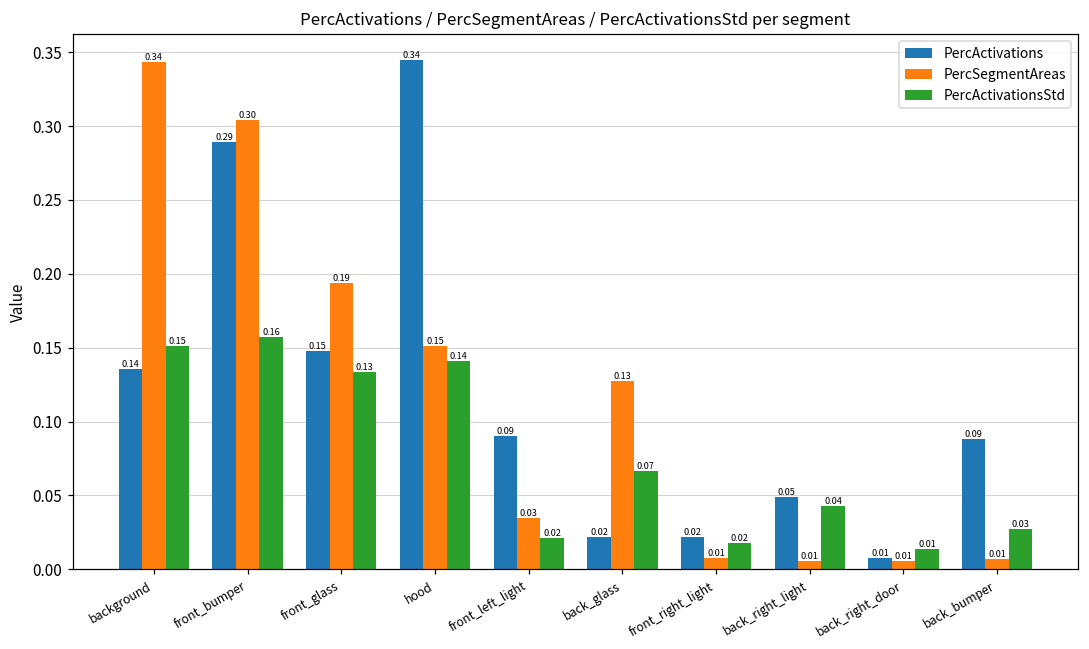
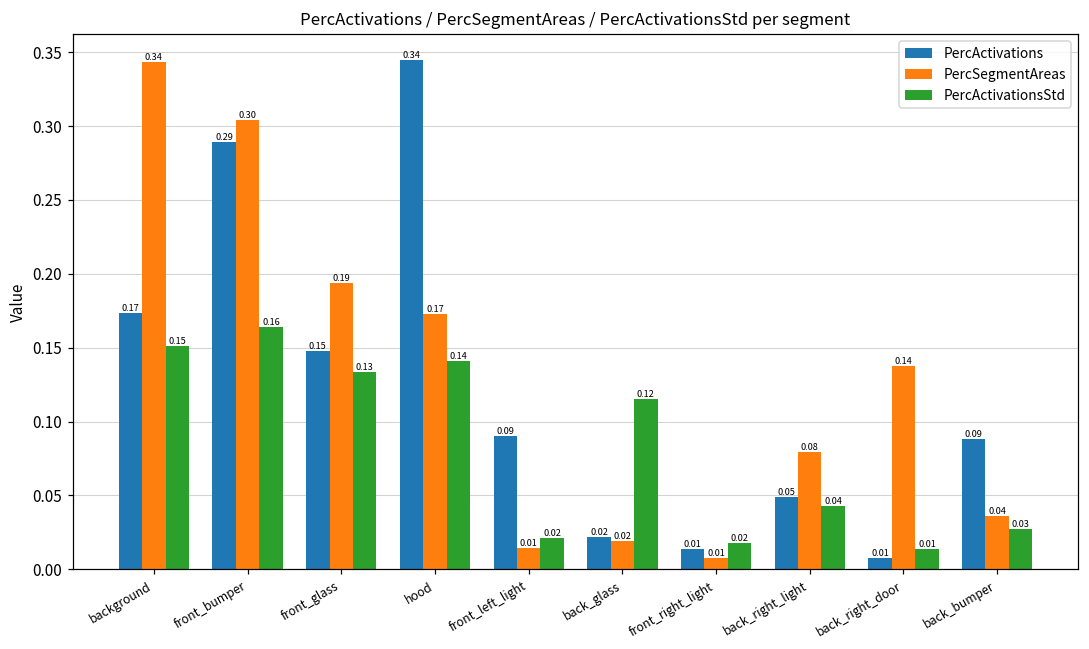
  {
    "PercActivations": {
-     "background": 0.14,
+     "background": 0.17,
      "front_bumper": 0.29,
      "front_glass": 0.15,
      "hood": 0.34,
      "front_left_light": 0.09,
      "back_glass": 0.02,
-     "front_right_light": 0.02,
+     "front_right_light": 0.01,
      "back_right_light": 0.05,
      "back_right_door": 0.01,
      "back_bumper": 0.09
    },
    "PercSegmentAreas": {
      "background": 0.34,
      "front_bumper": 0.30,
      "front_glass": 0.19,
-     "hood": 0.15,
-     "front_left_light": 0.03,
-     "back_glass": 0.13,
+     "hood": 0.17,
+     "front_left_light": 0.01,
+     "back_glass": 0.02,
      "front_right_light": 0.01,
-     "back_right_light": 0.01,
-     "back_right_door": 0.01,
-     "back_bumper": 0.01
+     "back_right_light": 0.08,
+     "back_right_door": 0.14,
+     "back_bumper": 0.04
    },
    "PercActivationsStd": {
      "background": 0.15,
-     "front_bumper": 0.157,
+     "front_bumper": 0.164,
      "front_glass": 0.13,
      "hood": 0.14,
      "front_left_light": 0.02,
-     "back_glass": 0.07,
+     "back_glass": 0.12,
      "front_right_light": 0.02,
      "back_right_light": 0.04,
      "back_right_door": 0.01,
      "back_bumper": 0.03
    }
  }
